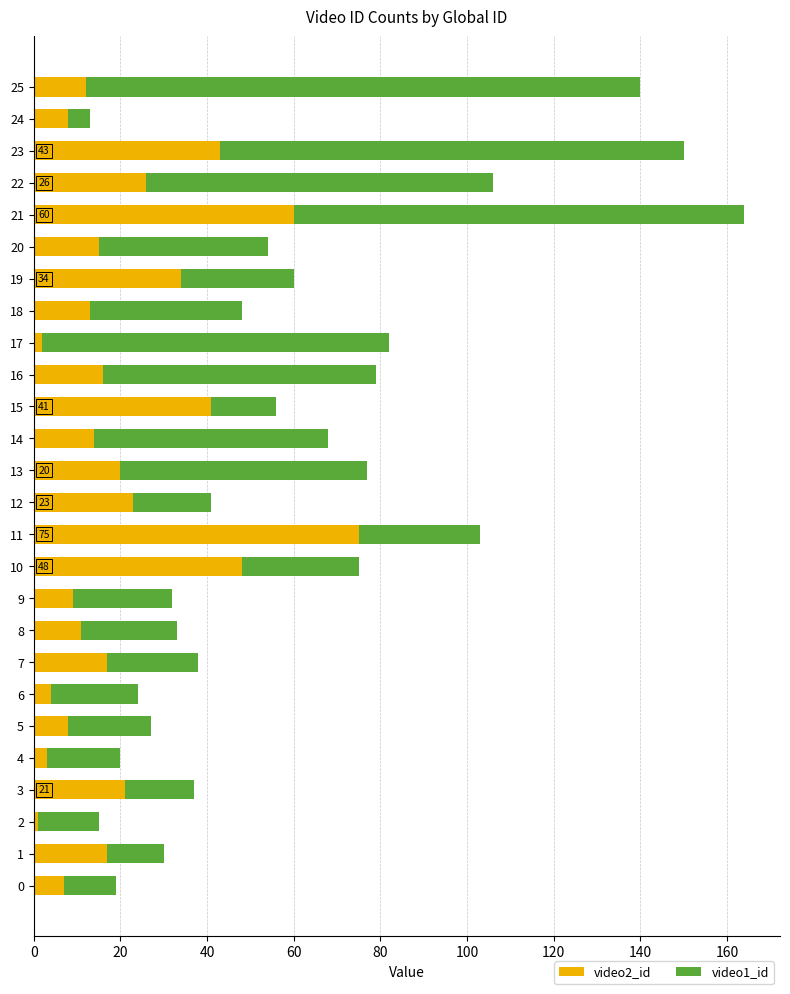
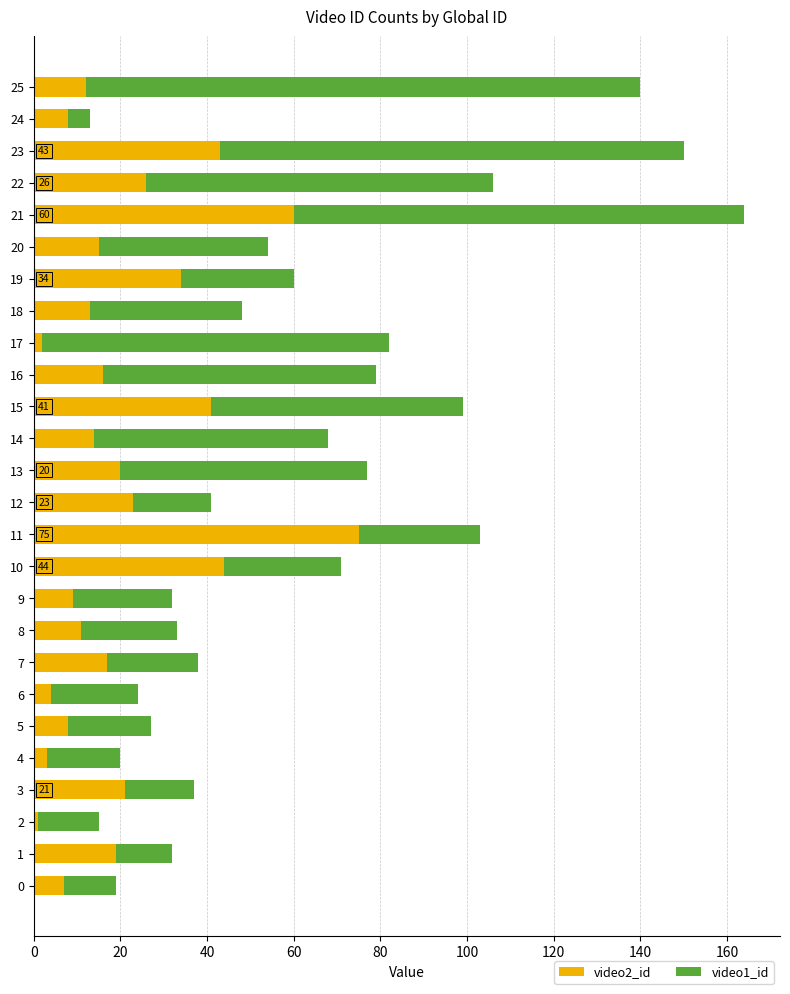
  {
    "video2_id": {
-     "10": 48,
-     "1": 17
+     "10": 44,
+     "1": 19
    },
    "video1_id": {
      "25": 128,
      "24": 5,
      "23": 107,
      "22": 80,
      "21": 104,
      "20": 39,
      "19": 26,
      "18": 35,
      "17": 80,
      "16": 63,
-     "15": 15,
+     "15": 58,
      "14": 54,
      "13": 57,
      "12": 18,
      "11": 28,
      "10": 27,
      "9": 23,
      "8": 22,
      "7": 21,
      "6": 20,
      "5": 19,
      "4": 17,
      "3": 16,
      "2": 14,
      "1": 13,
      "0": 12
    }
  }
